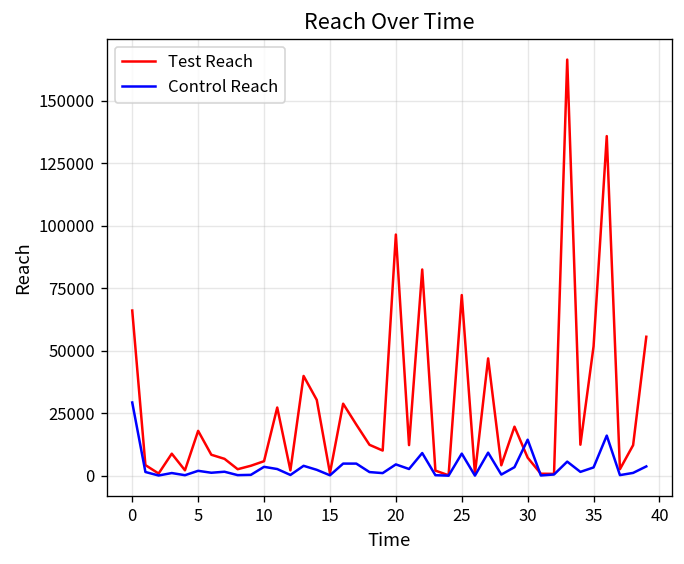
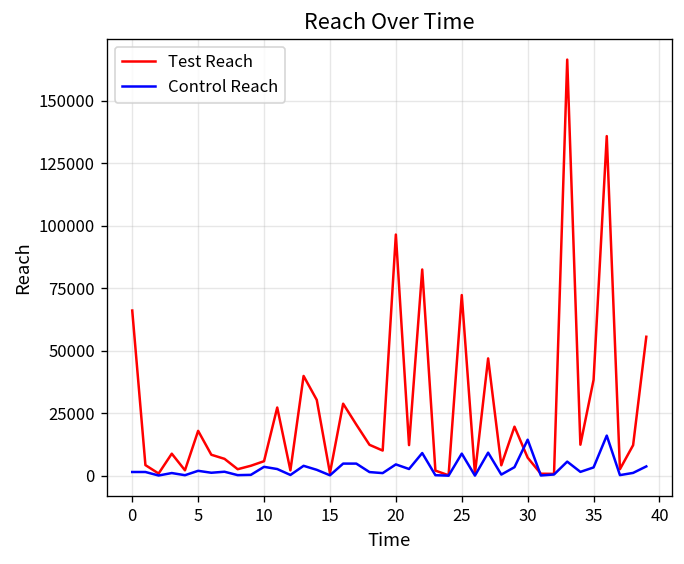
  {
    "Test Reach": {
      "0": 66000,
      "5": 18000,
      "10": 6000,
      "20": 96000,
      "25": 72000,
      "30": 7000,
-     "35": 52000
+     "35": 38000
    },
    "Control Reach": {
-     "0": 29000,
+     "0": 1000,
      "5": 2000,
      "10": 4000,
      "20": 5000,
      "25": 9000,
      "30": 14000,
      "35": 3000
    }
  }
